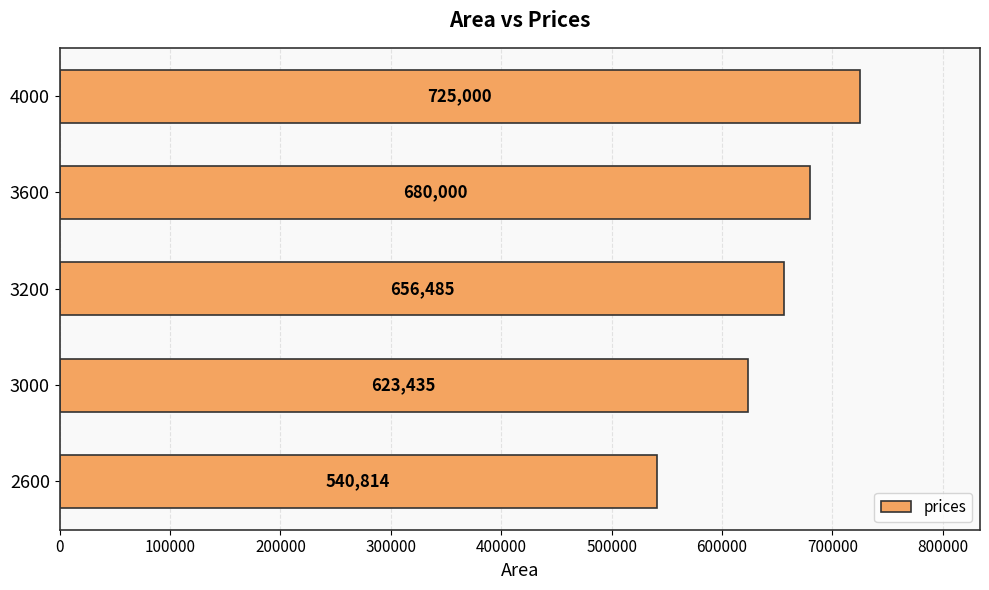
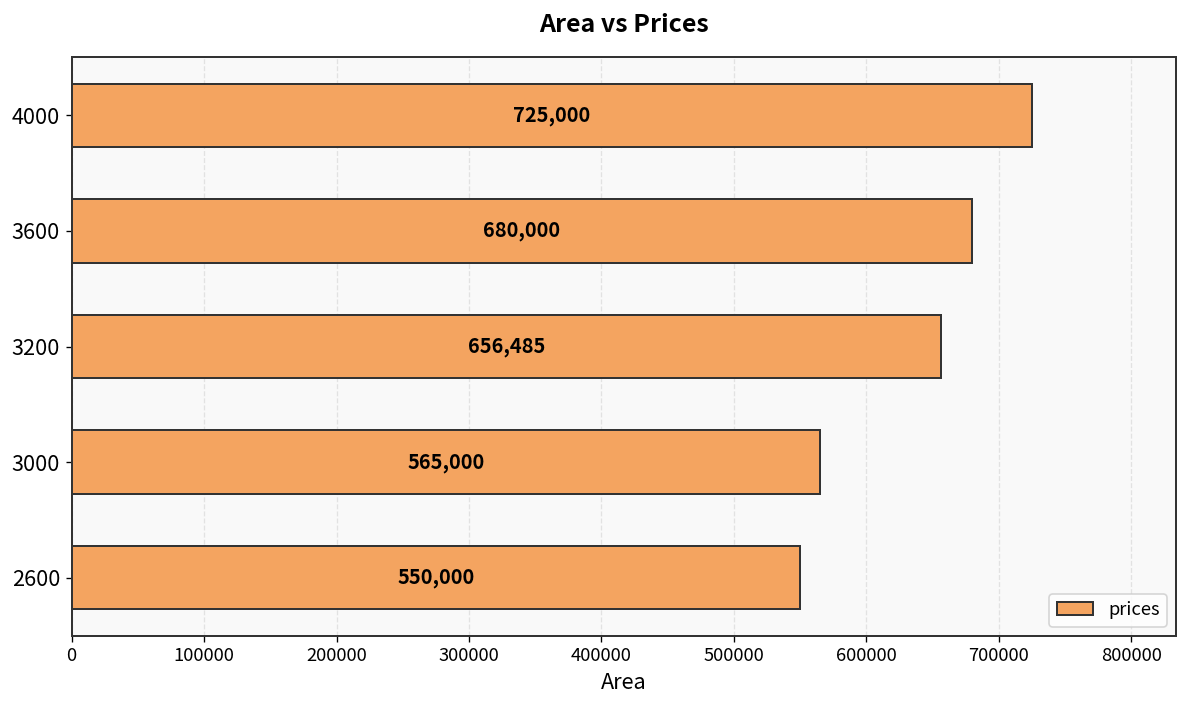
  {
    "4000": "725,000",
    "3600": "680,000",
    "3200": "656,485",
-   "3000": "623,435",
-   "2600": "540,814"
+   "3000": "565,000",
+   "2600": "550,000"
  }
